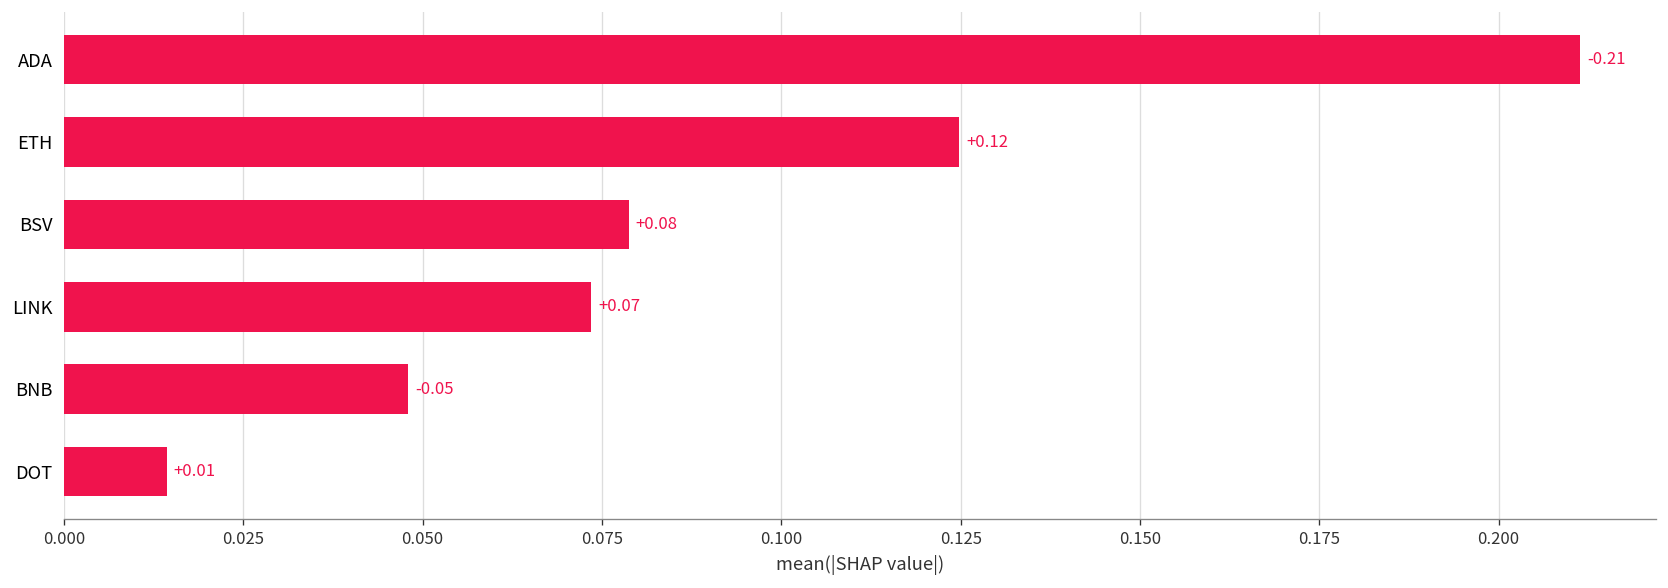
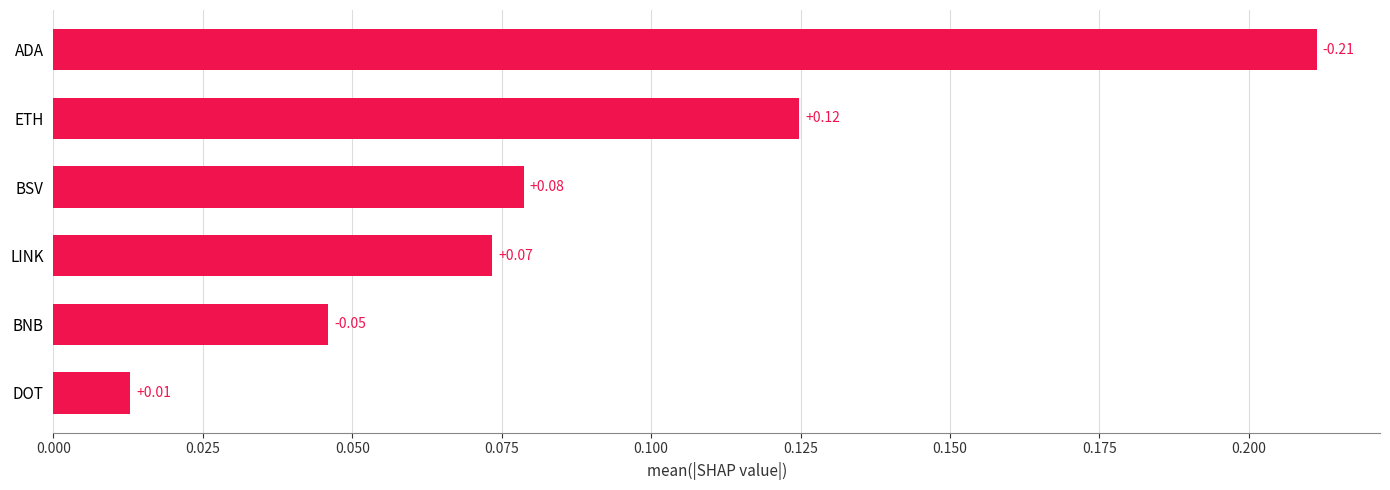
  {
-   "BNB": 0.048,
-   "DOT": 0.014
+   "BNB": 0.046,
+   "DOT": 0.013
  }
